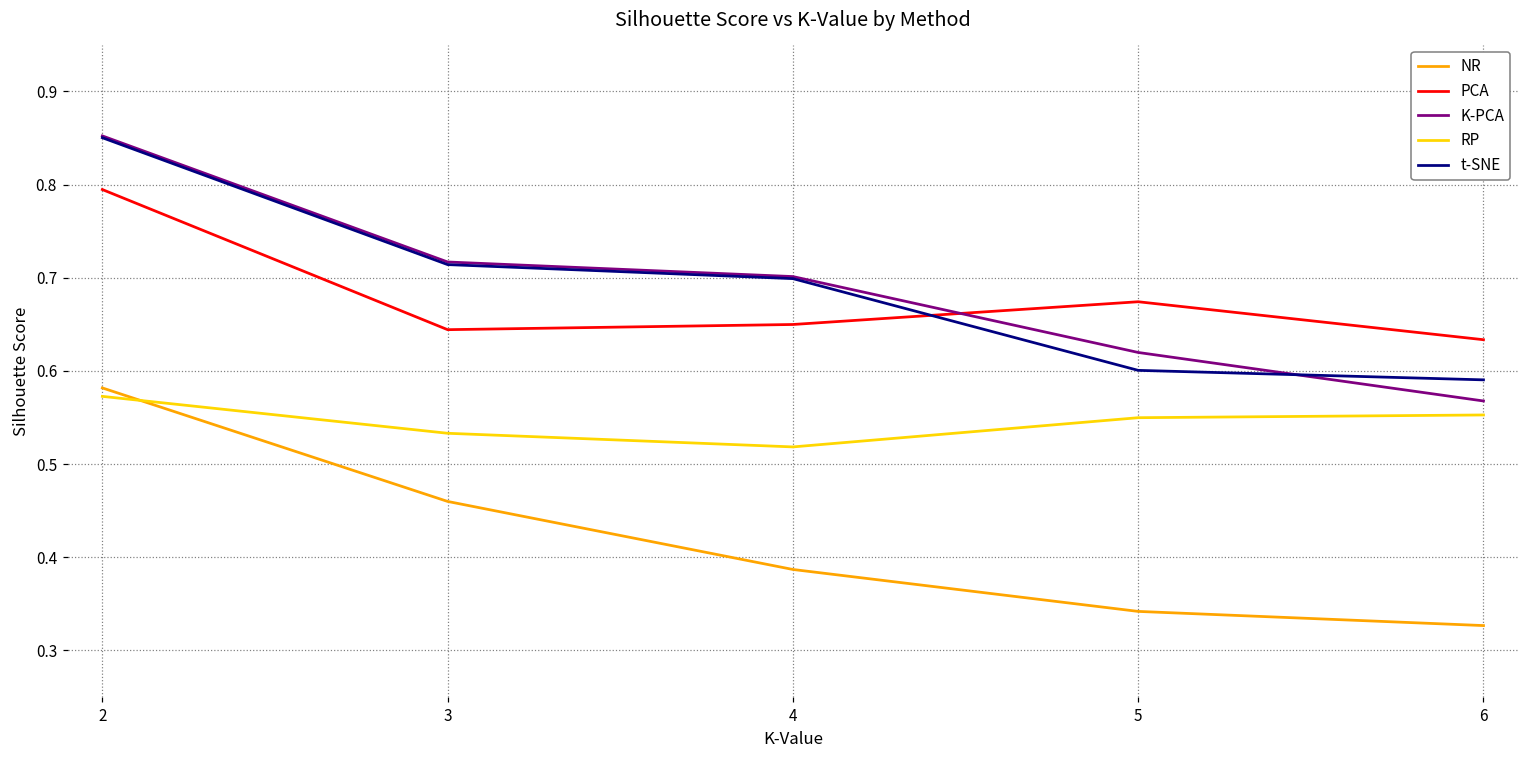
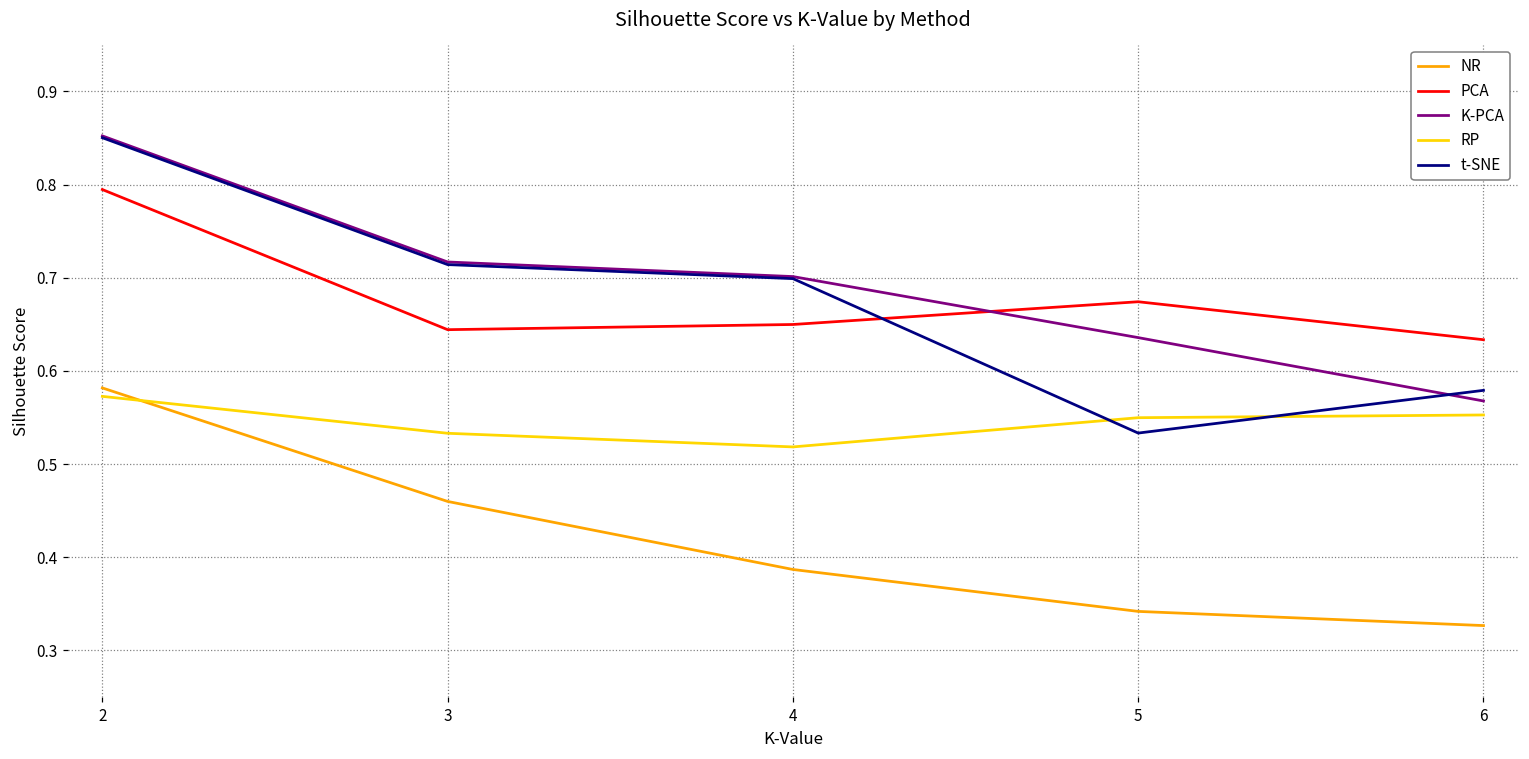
  {
    "PCA": {
      "2": 0.79,
      "3": 0.64,
      "4": 0.65,
      "5": 0.67,
      "6": 0.63
    },
    "K-PCA": {
-     "5": 0.62,
+     "5": 0.64,
      "6": 0.57
    },
    "t-SNE": {
-     "5": 0.60,
-     "6": 0.59
+     "5": 0.53,
+     "6": 0.58
    }
  }
